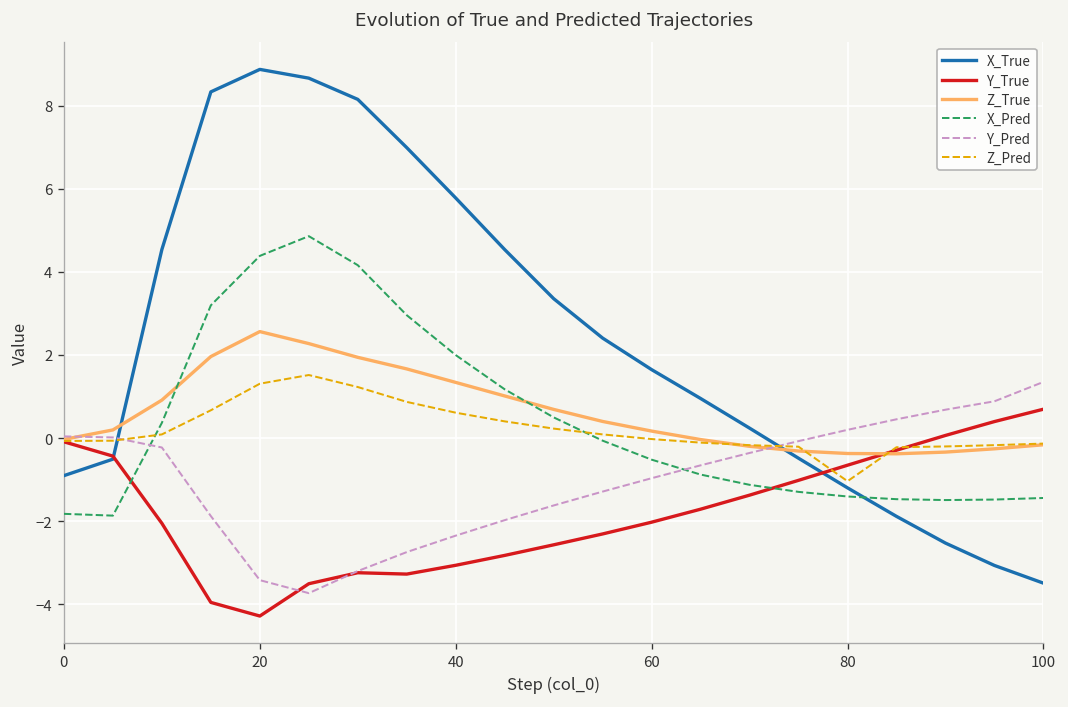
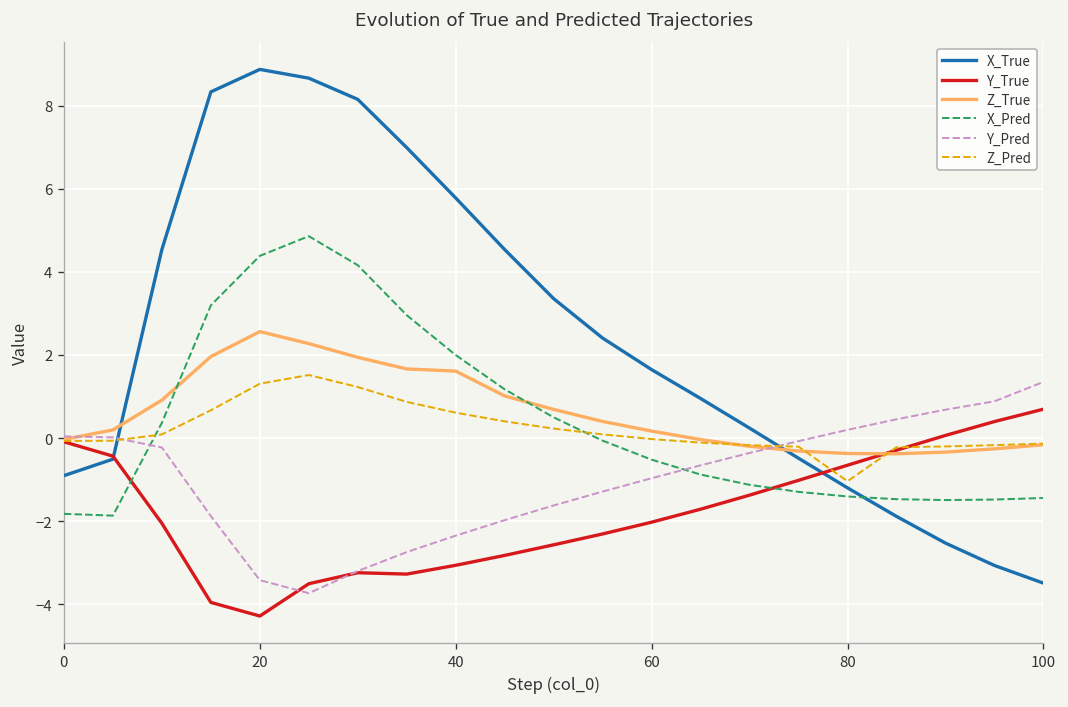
  {
    "X_True": {
      "0": -0.9,
      "20": 8.9,
      "40": 5.8,
      "60": 1.6,
      "80": -1.2,
      "100": -3.5
    },
    "Y_True": {
      "20": -4.3,
      "40": -3.1,
      "60": -2.0,
      "80": -0.7,
      "100": 0.7
    },
    "Z_True": {
      "20": 2.6,
-     "40": 1.3,
+     "40": 1.6,
      "60": 0.2,
      "80": -0.4
    },
    "X_Pred": {
      "0": -1.8,
      "20": 4.4,
      "40": 2.0,
      "60": -0.5,
      "80": -1.4,
      "100": -1.4
    },
    "Y_Pred": {
      "20": -3.4,
      "40": -2.4,
      "60": -1.0,
      "80": 0.2,
      "100": 1.4
    },
    "Z_Pred": {
      "20": 1.3,
      "40": 0.6,
      "60": 0.0,
      "80": -1.0
    }
  }
